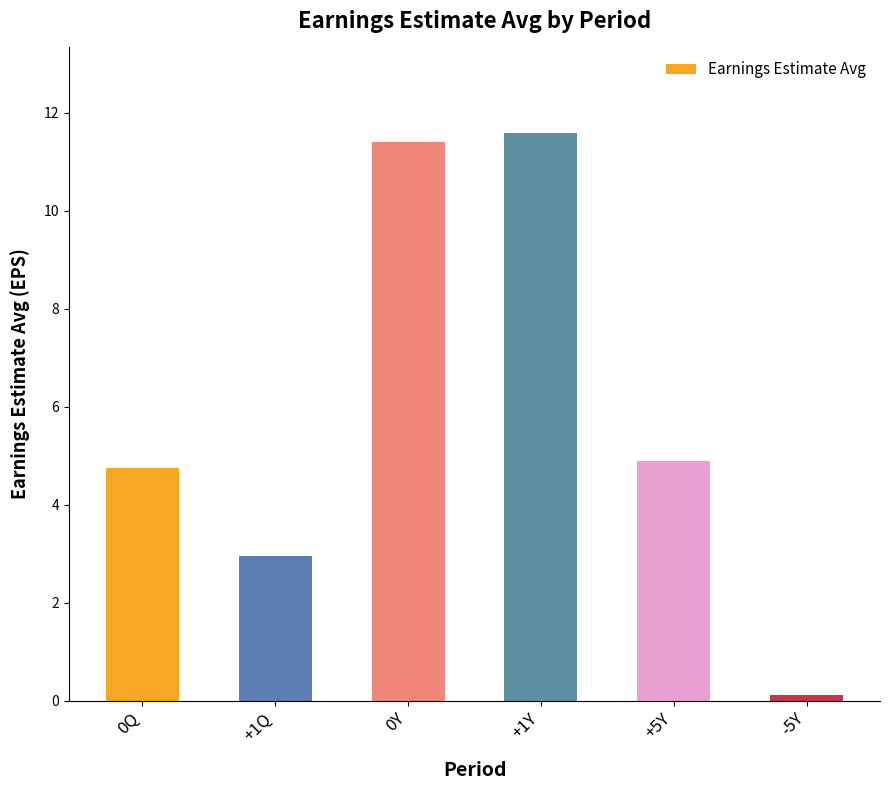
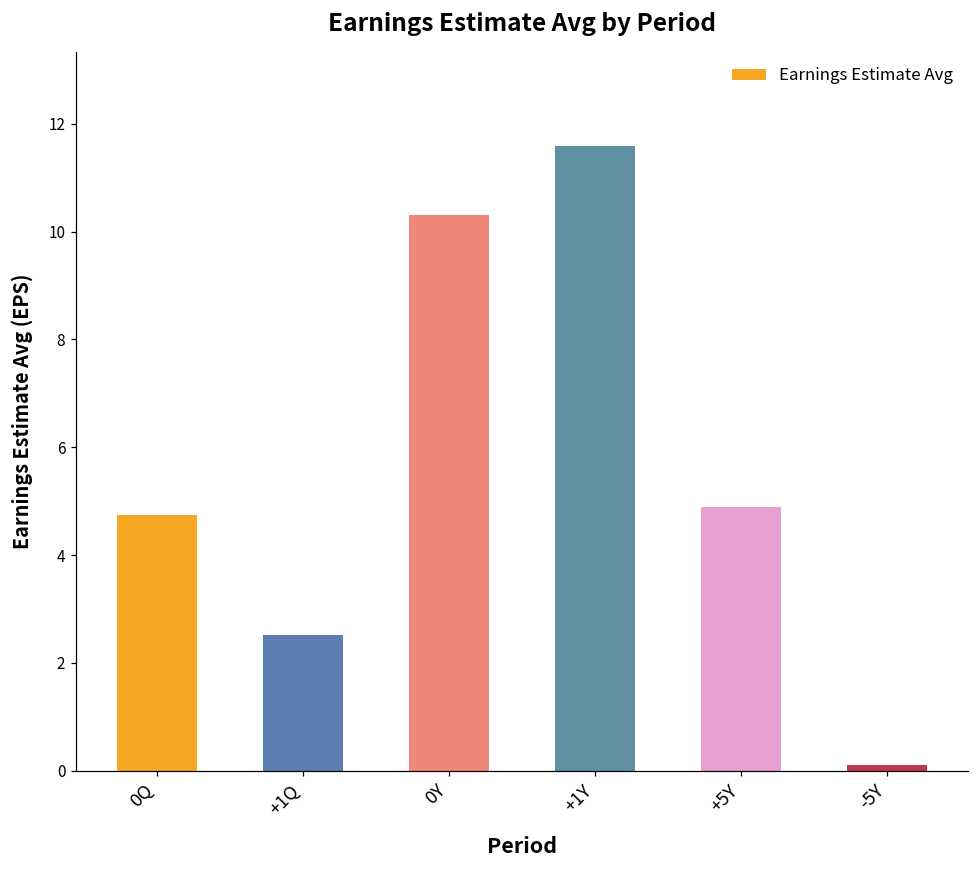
  {
    "0Q": 4.8,
-   "+1Q": 3.0,
-   "0Y": 11.4,
+   "+1Q": 2.5,
+   "0Y": 10.3,
    "+1Y": 11.6,
    "+5Y": 4.9,
    "-5Y": 0.1
  }
